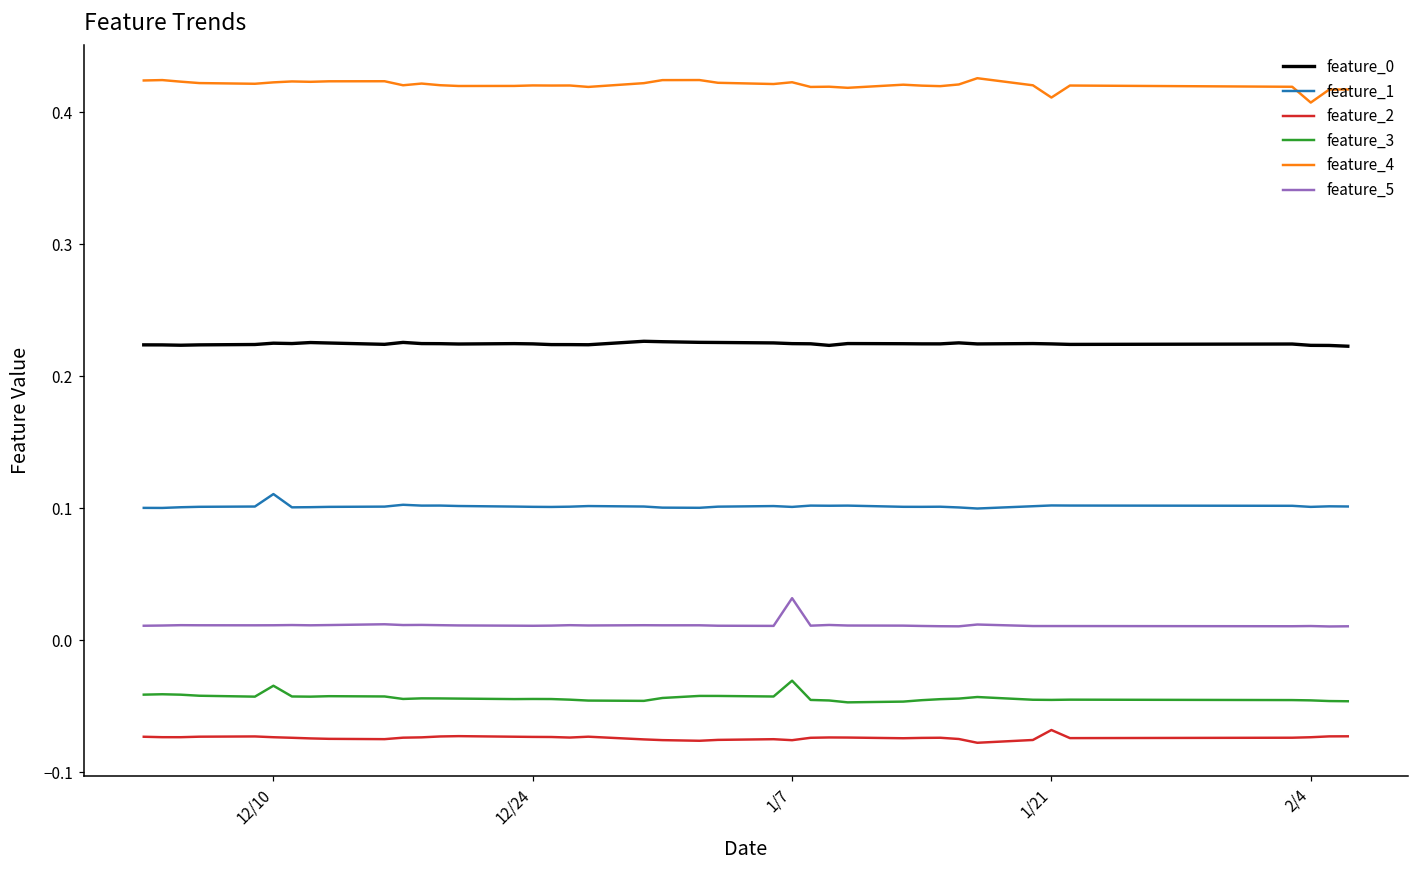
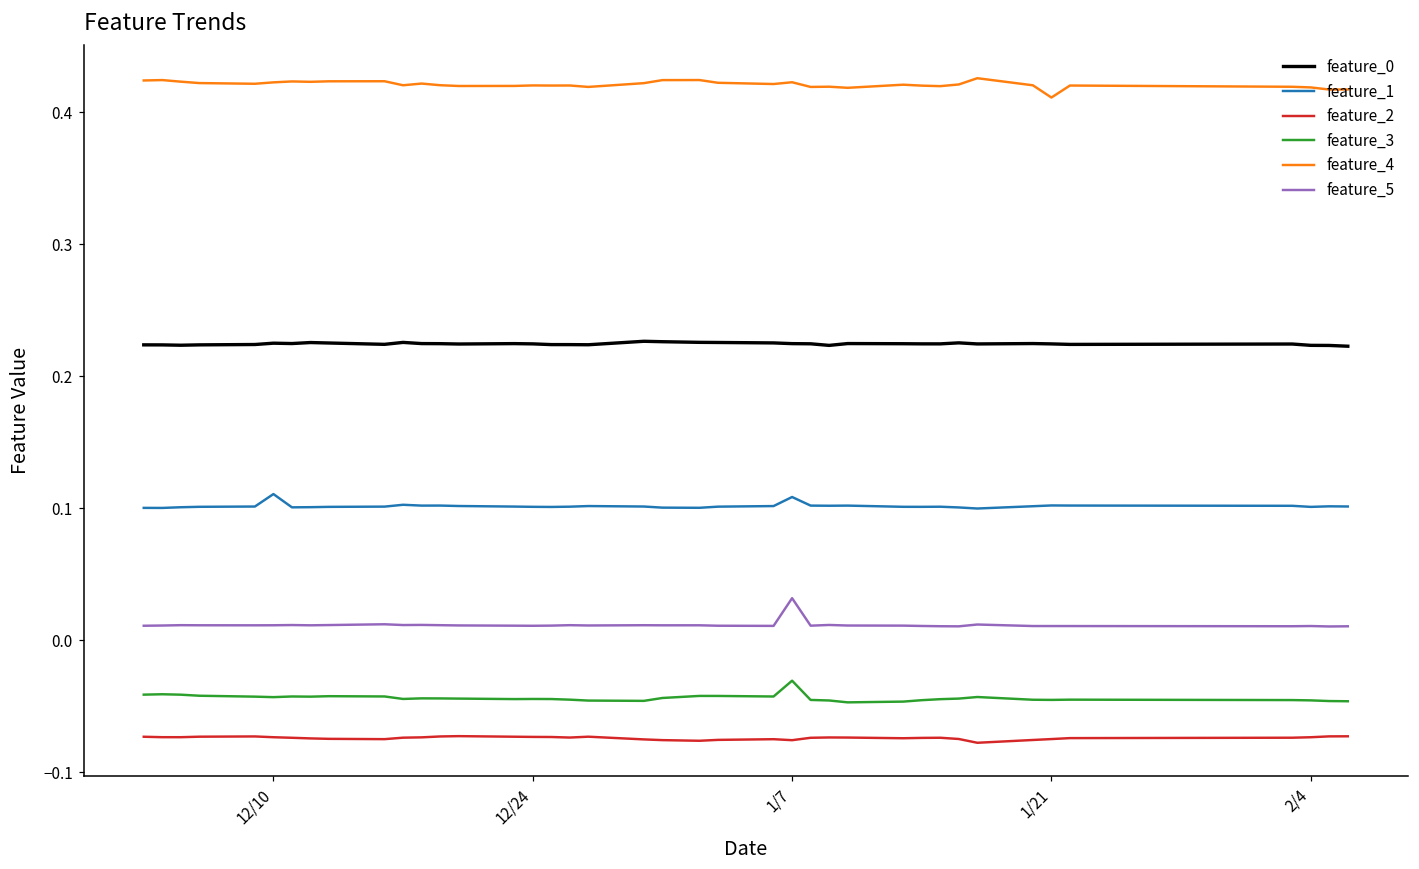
  {
    "feature_0": {
      "12/10": 0.225,
      "12/24": 0.224,
      "1/7": 0.225,
      "1/21": 0.224,
      "2/4": 0.223
    },
    "feature_1": {
      "12/10": 0.111,
      "12/24": 0.101,
-     "1/7": 0.101,
+     "1/7": 0.108,
      "1/21": 0.102,
      "2/4": 0.101
    },
    "feature_2": {
      "12/10": -0.074,
      "12/24": -0.073,
      "1/7": -0.076,
-     "1/21": -0.068,
+     "1/21": -0.075,
      "2/4": -0.074
    },
    "feature_3": {
-     "12/10": -0.035,
+     "12/10": -0.043,
      "12/24": -0.045,
      "1/7": -0.031,
      "1/21": -0.045,
      "2/4": -0.046
    },
    "feature_4": {
      "12/10": 0.423,
      "12/24": 0.420,
      "1/7": 0.423,
      "1/21": 0.411,
-     "2/4": 0.407
+     "2/4": 0.419
    },
    "feature_5": {
      "12/10": 0.011,
      "12/24": 0.011,
      "1/7": 0.032,
      "1/21": 0.011,
      "2/4": 0.011
    }
  }
